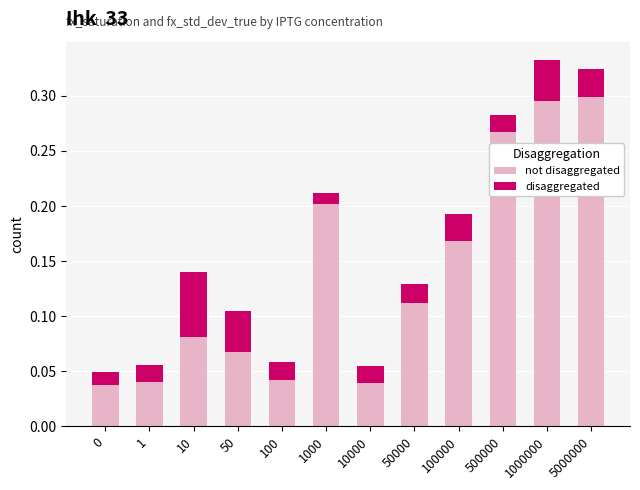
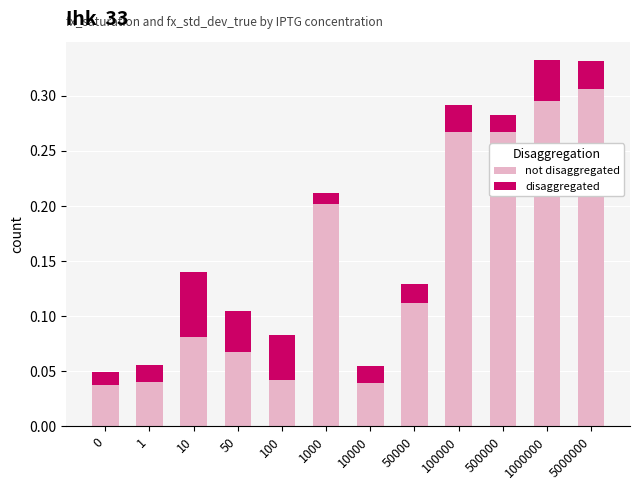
  {
    "not disaggregated": {
      "0": 0.037,
      "1": 0.041,
      "10": 0.081,
      "50": 0.067,
      "100": 0.042,
      "1000": 0.202,
      "10000": 0.039,
      "50000": 0.112,
-     "100000": 0.168,
+     "100000": 0.267,
      "500000": 0.267,
      "1000000": 0.296,
-     "5000000": 0.299
+     "5000000": 0.307
    },
    "disaggregated": {
      "0": 0.012,
      "1": 0.015,
      "10": 0.060,
      "50": 0.038,
-     "100": 0.016,
+     "100": 0.041,
      "1000": 0.010,
      "10000": 0.016,
      "50000": 0.017,
      "100000": 0.024,
      "500000": 0.015,
      "1000000": 0.037,
      "5000000": 0.025
    }
  }
